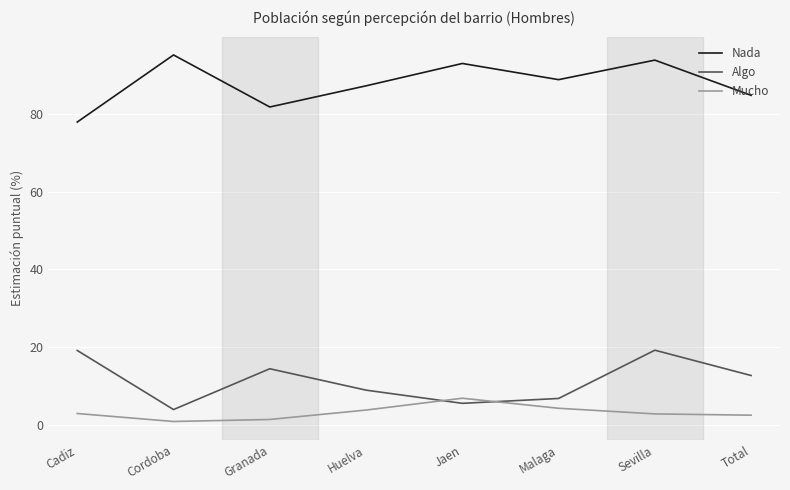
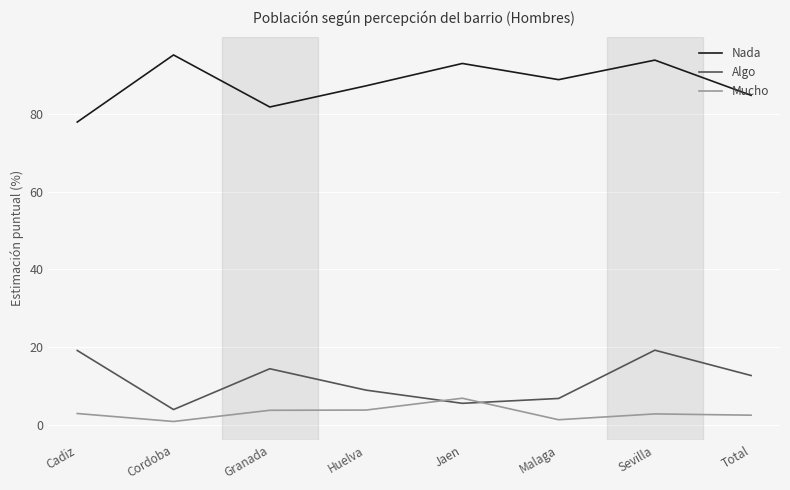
  {
    "Nada": {
      "Cadiz": 78,
      "Cordoba": 95,
      "Granada": 82,
      "Huelva": 87,
      "Jaen": 93,
      "Malaga": 89,
      "Sevilla": 94,
      "Total": 85
    },
    "Algo": {
      "Cadiz": 19,
      "Cordoba": 4,
      "Granada": 14,
      "Huelva": 9,
      "Jaen": 6,
      "Malaga": 7,
      "Sevilla": 19,
      "Total": 13
    },
    "Mucho": {
      "Cadiz": 3,
      "Cordoba": 1,
-     "Granada": 1,
+     "Granada": 4,
      "Huelva": 4,
      "Jaen": 7,
-     "Malaga": 4,
+     "Malaga": 1,
      "Sevilla": 3,
      "Total": 3
    }
  }
